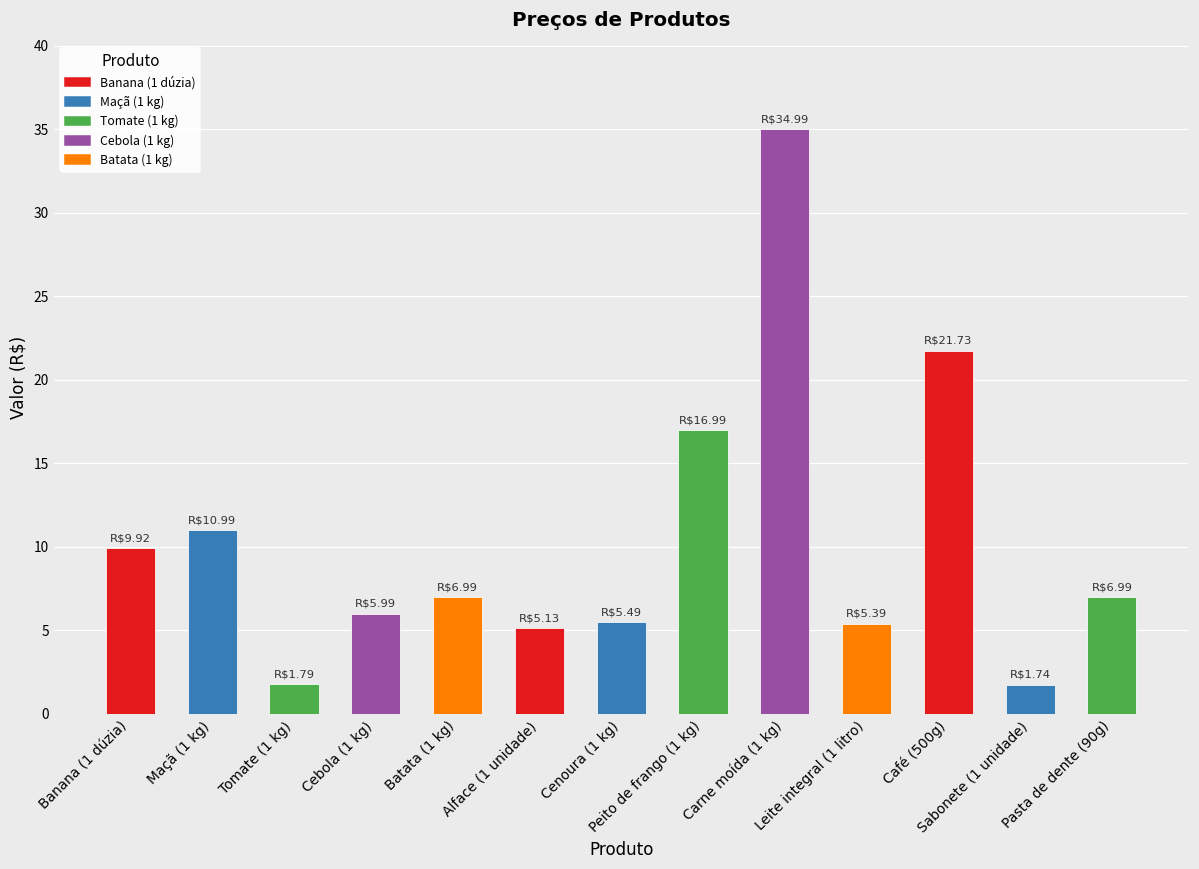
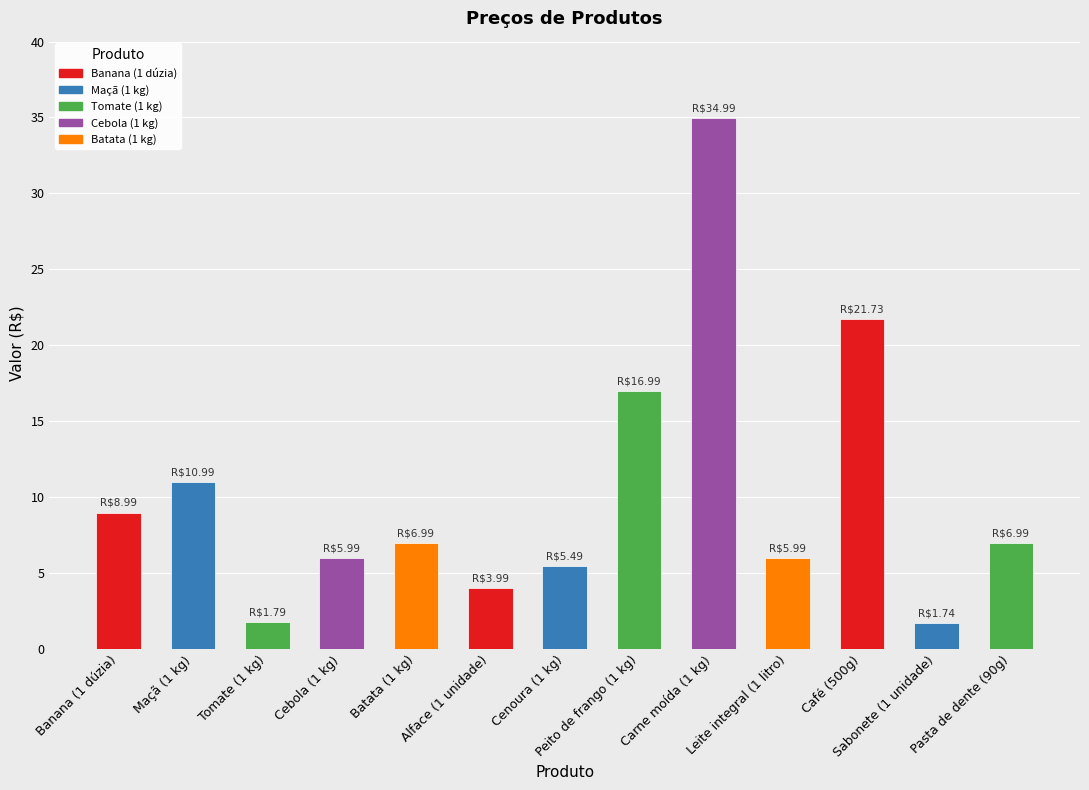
  {
-   "Banana (1 dúzia)": "$9.92",
+   "Banana (1 dúzia)": "$8.99",
    "Maçã (1 kg)": "$10.99",
    "Tomate (1 kg)": "$1.79",
    "Cebola (1 kg)": "$5.99",
    "Batata (1 kg)": "$6.99",
-   "Alface (1 unidade)": "$5.13",
+   "Alface (1 unidade)": "$3.99",
    "Cenoura (1 kg)": "$5.49",
    "Peito de frango (1 kg)": "$16.99",
    "Carne moída (1 kg)": "$34.99",
-   "Leite integral (1 litro)": "$5.39",
+   "Leite integral (1 litro)": "$5.99",
    "Café (500g)": "$21.73",
    "Sabonete (1 unidade)": "$1.74",
    "Pasta de dente (90g)": "$6.99"
  }
